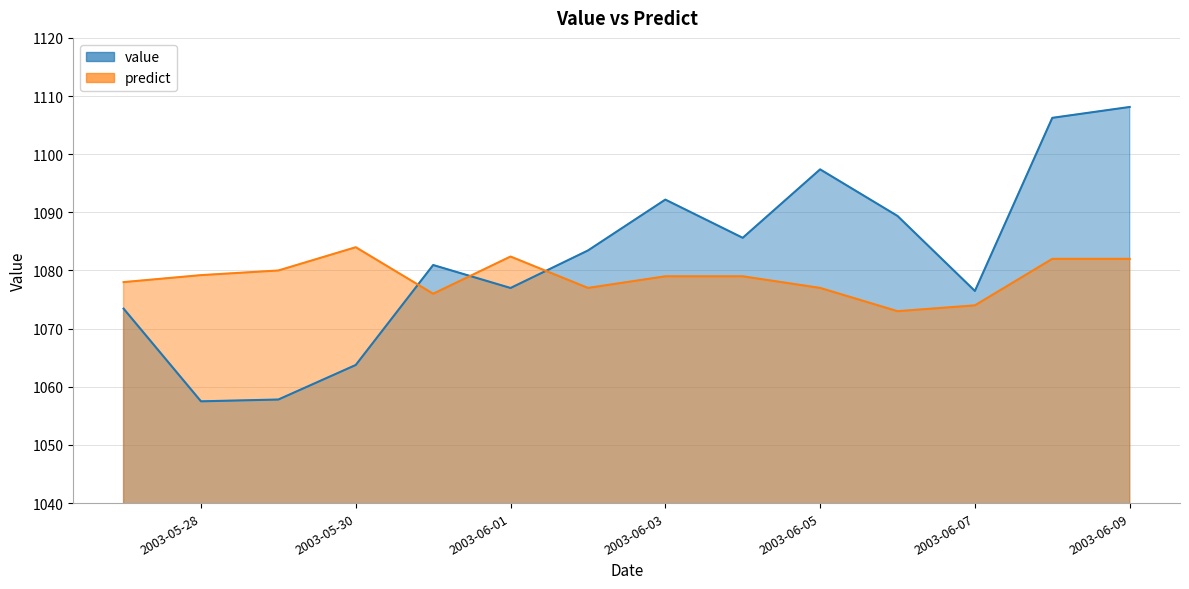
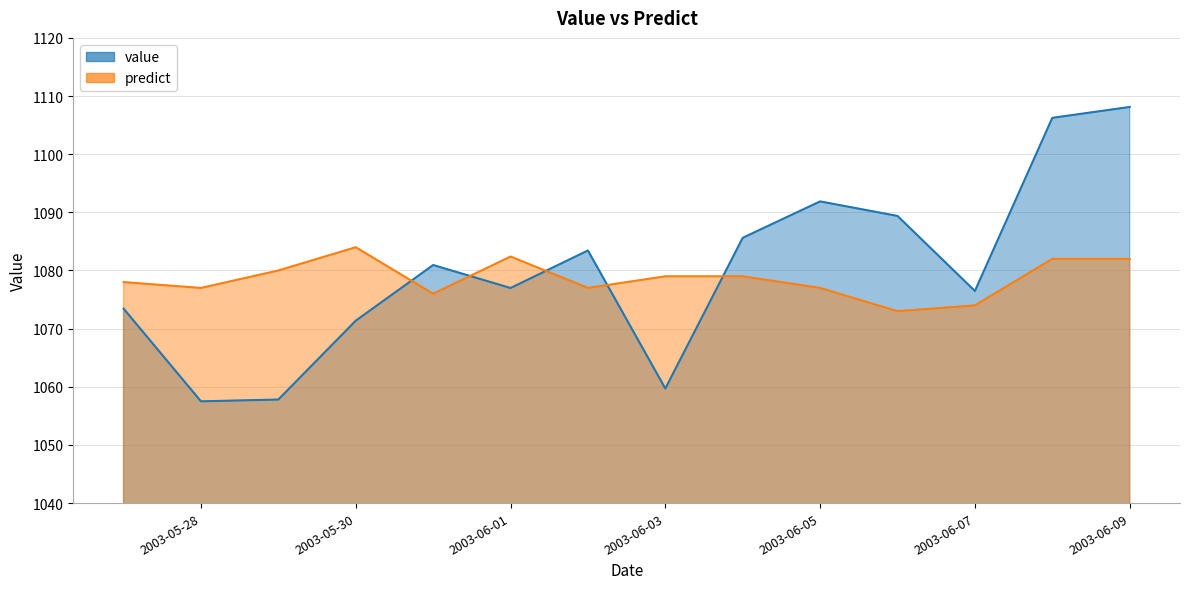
  {
    "value": {
      "2003-05-28": 1058,
-     "2003-05-30": 1064,
+     "2003-05-30": 1071,
      "2003-06-01": 1077,
-     "2003-06-03": 1092,
-     "2003-06-05": 1097,
+     "2003-06-03": 1060,
+     "2003-06-05": 1092,
      "2003-06-07": 1076,
      "2003-06-09": 1108
    },
    "predict": {
-     "2003-05-28": 1079,
+     "2003-05-28": 1077,
      "2003-05-30": 1084,
      "2003-06-01": 1082,
      "2003-06-03": 1079,
      "2003-06-05": 1077,
      "2003-06-07": 1074,
      "2003-06-09": 1082
    }
  }
